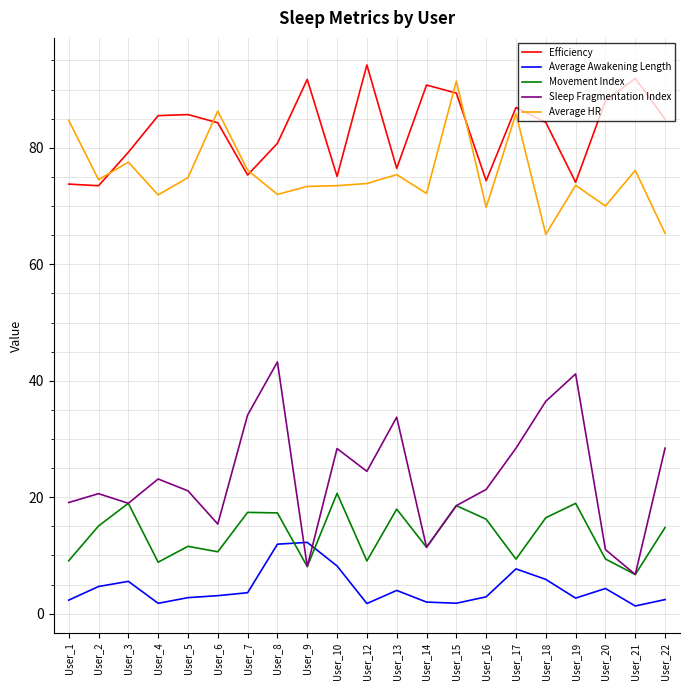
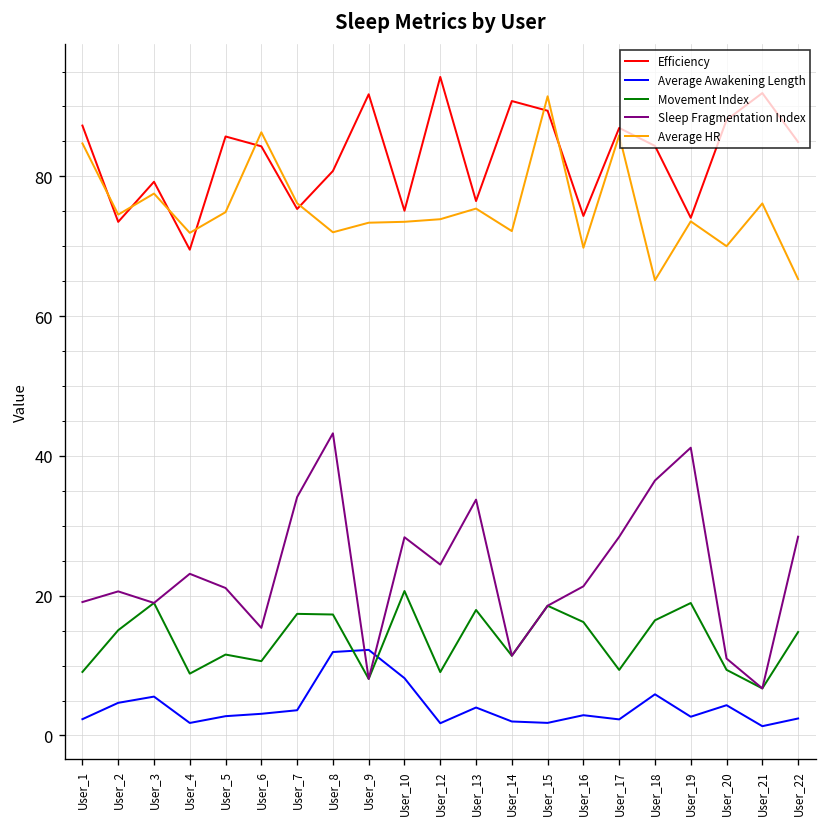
  {
    "Efficiency": {
-     "User_1": 74,
+     "User_1": 87,
      "User_2": 73,
      "User_3": 79,
-     "User_4": 86,
+     "User_4": 70,
      "User_5": 86,
      "User_6": 84,
      "User_7": 75,
      "User_8": 81,
      "User_9": 92,
      "User_10": 75,
      "User_12": 94,
      "User_13": 76,
      "User_14": 91,
      "User_15": 89,
      "User_16": 74,
      "User_17": 87,
      "User_18": 84,
      "User_19": 74
    },
    "Average Awakening Length": {
      "User_1": 2,
      "User_2": 5,
      "User_3": 6,
      "User_4": 2,
      "User_5": 3,
      "User_6": 3,
      "User_7": 4,
      "User_8": 12,
      "User_9": 12,
      "User_10": 8,
      "User_12": 2,
      "User_13": 4,
      "User_14": 2,
      "User_15": 2,
      "User_16": 3,
-     "User_17": 8,
+     "User_17": 2,
      "User_18": 6,
      "User_19": 3,
      "User_20": 4,
      "User_21": 1,
      "User_22": 2
    },
    "Movement Index": {
      "User_1": 9,
      "User_2": 15,
      "User_4": 9,
      "User_5": 12,
      "User_6": 11,
      "User_7": 17,
      "User_8": 17,
      "User_10": 21,
      "User_12": 9,
      "User_13": 18,
      "User_16": 16,
      "User_17": 9,
      "User_18": 16,
      "User_19": 19,
      "User_20": 9,
      "User_22": 15
    },
    "Sleep Fragmentation Index": {
      "User_1": 19,
      "User_2": 21,
      "User_4": 23,
      "User_5": 21,
      "User_6": 15,
      "User_7": 34,
      "User_8": 43,
      "User_10": 28,
      "User_12": 24,
      "User_13": 34,
      "User_16": 21,
      "User_17": 28,
      "User_18": 36,
      "User_19": 41,
      "User_20": 11,
      "User_22": 28
    },
    "Average HR": {
      "User_1": 85,
      "User_2": 75,
      "User_3": 78,
      "User_4": 72,
      "User_5": 75,
      "User_6": 86,
      "User_7": 76,
      "User_8": 72,
      "User_9": 73,
      "User_10": 74,
      "User_12": 74,
      "User_13": 75,
      "User_14": 72,
      "User_15": 91,
      "User_16": 70,
      "User_17": 86,
      "User_18": 65,
      "User_19": 74,
      "User_20": 70,
      "User_21": 76,
      "User_22": 65
    }
  }
